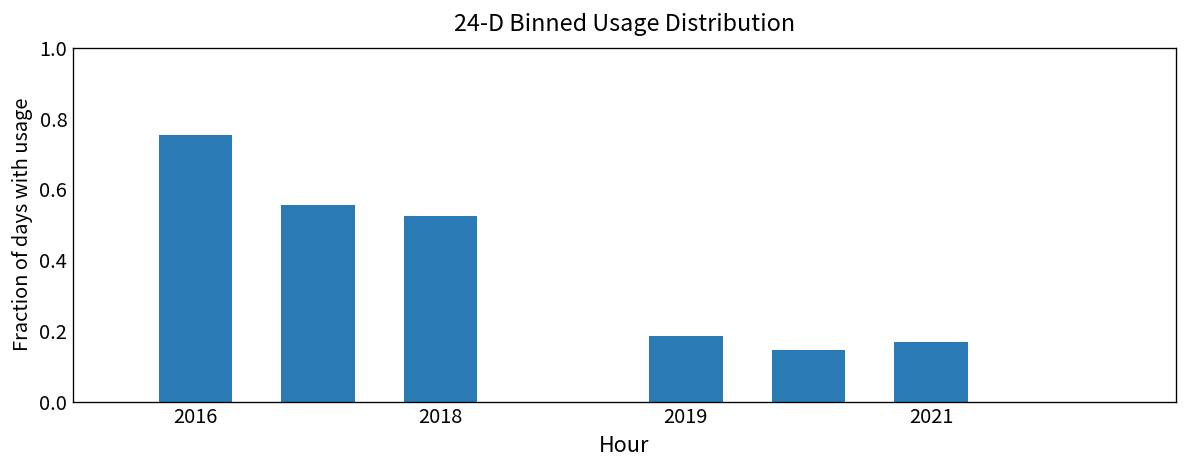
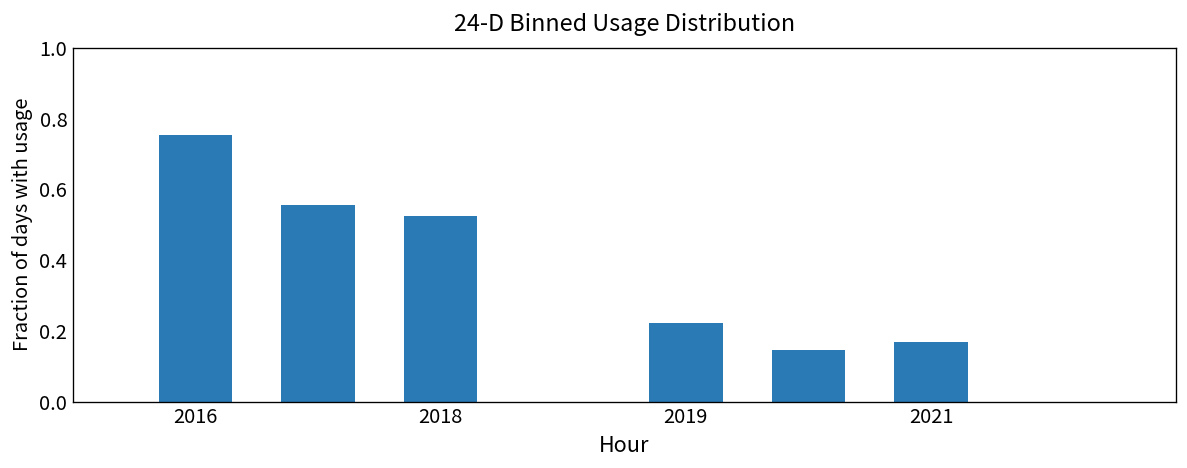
  {
    "2016": 0.75,
    "2018": 0.52,
-   "2019": 0.19,
+   "2019": 0.22,
    "2021": 0.17
  }
